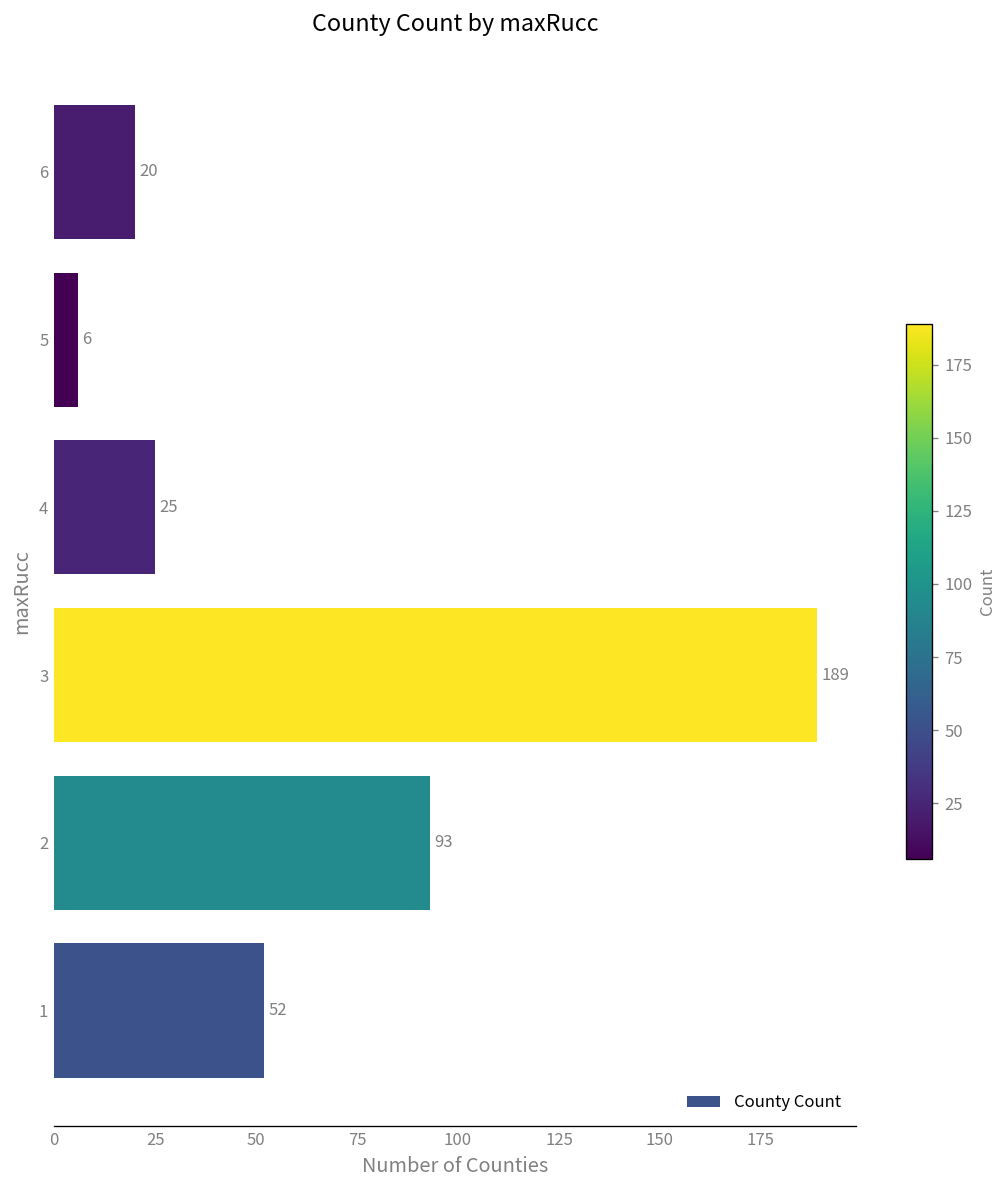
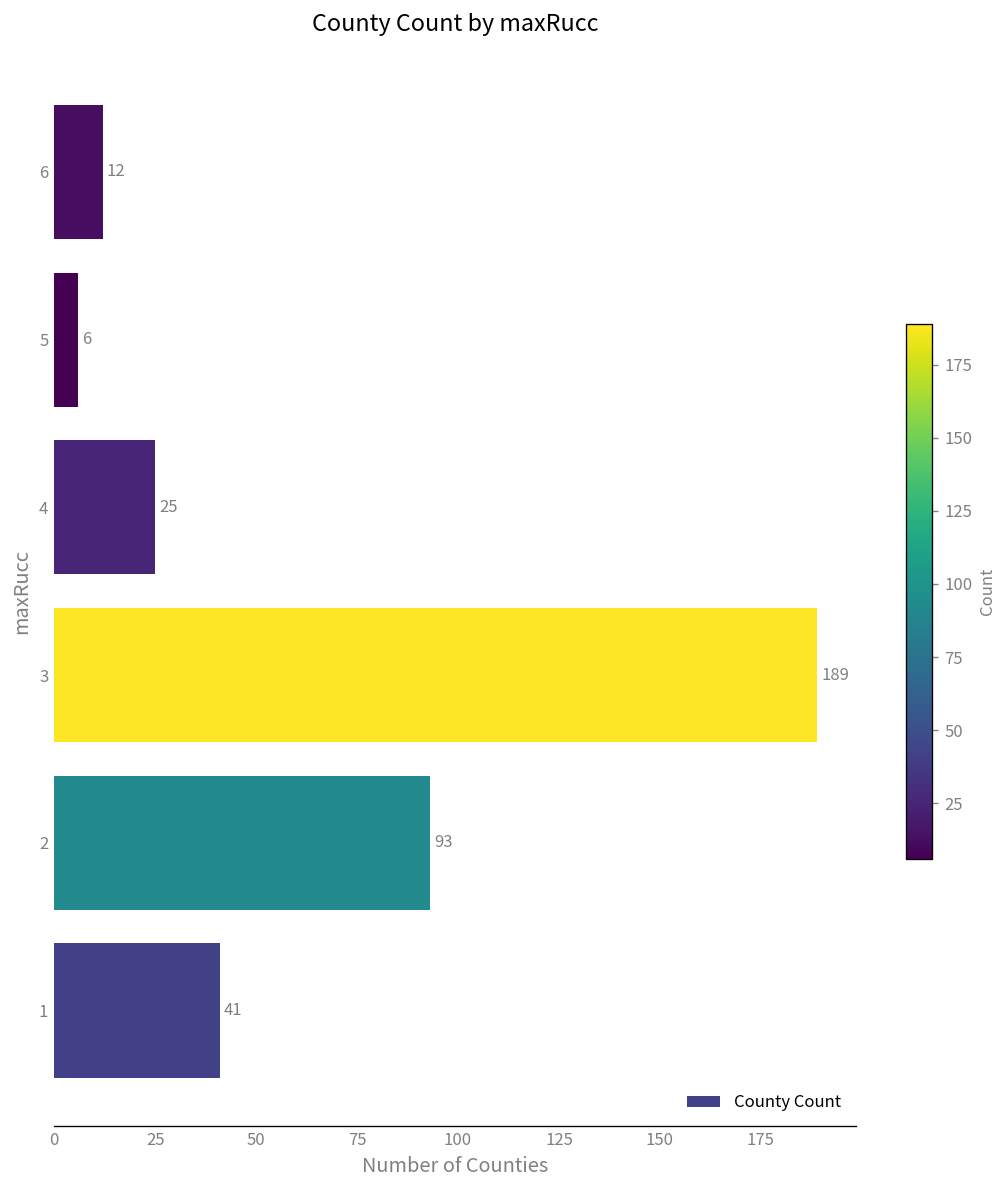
  {
-   "6": 20,
+   "6": 12,
    "5": 6,
    "4": 25,
    "3": 189,
    "2": 93,
-   "1": 52
+   "1": 41
  }
